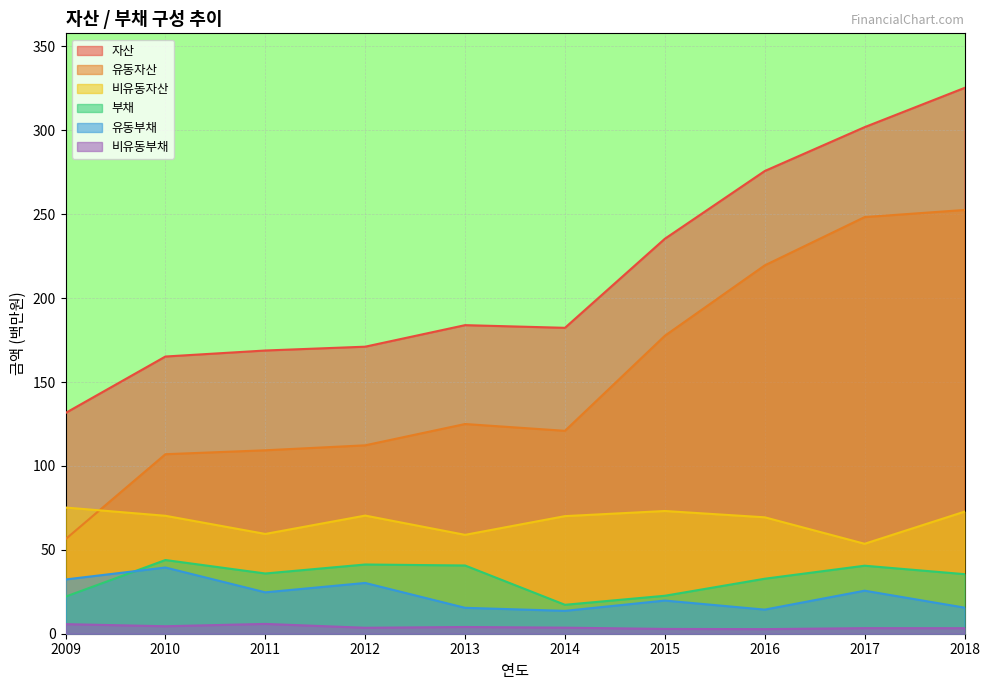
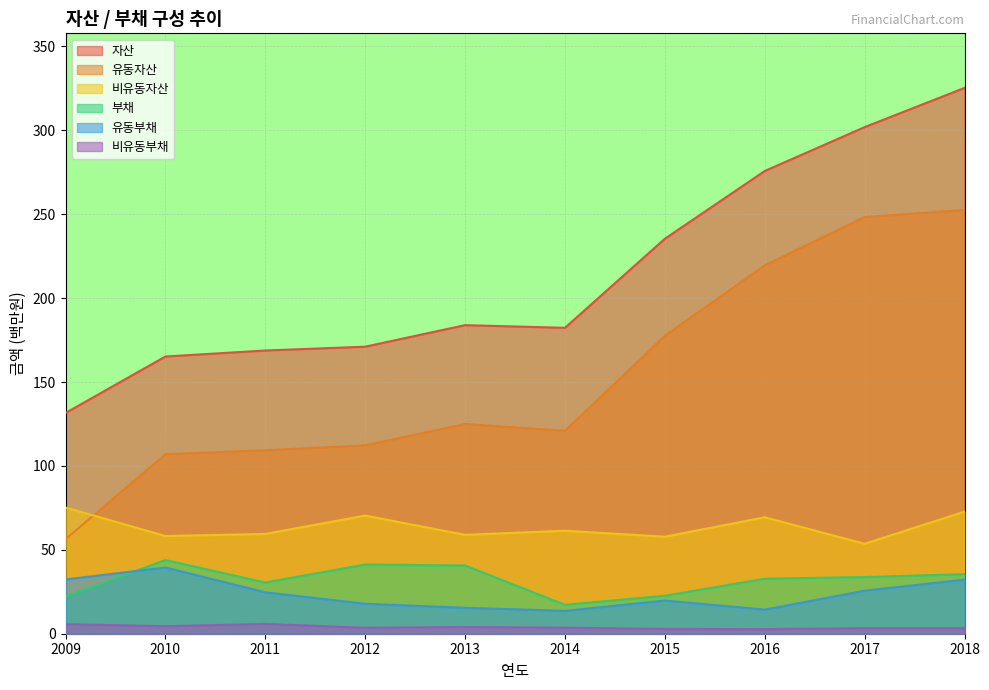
  {
    "비유동자산": {
      "2009": 75,
-     "2010": 70,
+     "2010": 58,
      "2011": 59,
      "2012": 70,
      "2013": 59,
-     "2014": 70,
-     "2015": 73,
+     "2014": 61,
+     "2015": 58,
      "2016": 69,
      "2017": 54,
      "2018": 73
    },
    "부채": {
      "2009": 22,
      "2010": 44,
-     "2011": 36,
+     "2011": 31,
      "2012": 41,
      "2013": 41,
      "2014": 17,
      "2015": 23,
      "2016": 33,
-     "2017": 41,
+     "2017": 34,
      "2018": 35
    },
    "유동부채": {
      "2009": 32,
      "2010": 39,
      "2011": 25,
-     "2012": 30,
+     "2012": 18,
      "2013": 15,
      "2014": 14,
      "2015": 20,
      "2016": 14,
      "2017": 26,
-     "2018": 16
+     "2018": 32
    },
    "비유동부채": {
      "2009": 6,
      "2010": 4,
      "2011": 6,
      "2012": 4,
      "2013": 4,
      "2014": 4,
      "2015": 3,
      "2016": 3,
      "2017": 3,
      "2018": 3
    }
  }
